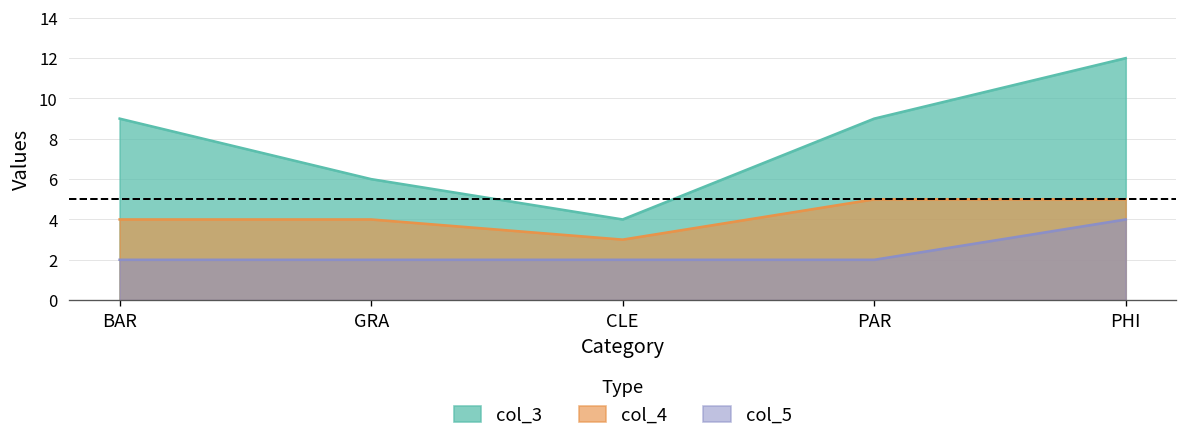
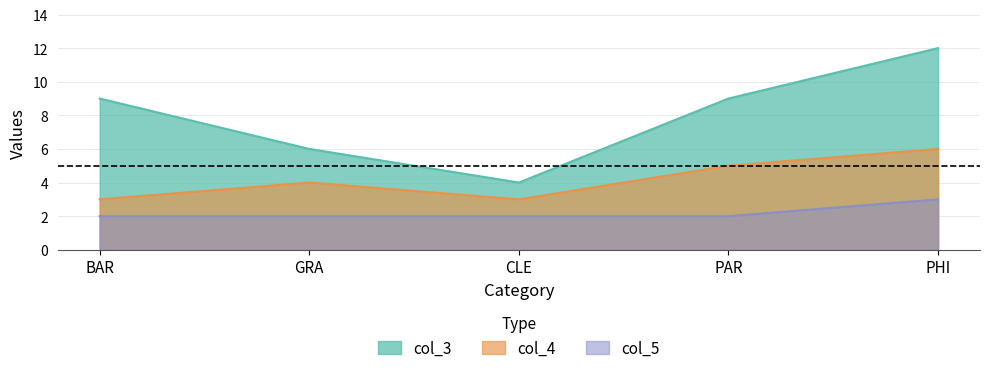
  {
    "col_3": {
      "BAR": 9,
      "GRA": 6,
      "CLE": 4,
      "PAR": 9,
      "PHI": 12
    },
    "col_4": {
-     "BAR": 4,
+     "BAR": 3,
      "GRA": 4,
      "CLE": 3,
      "PAR": 5,
-     "PHI": 5
+     "PHI": 6
    },
    "col_5": {
      "BAR": 2,
      "GRA": 2,
      "CLE": 2,
      "PAR": 2,
-     "PHI": 4
+     "PHI": 3
    }
  }
